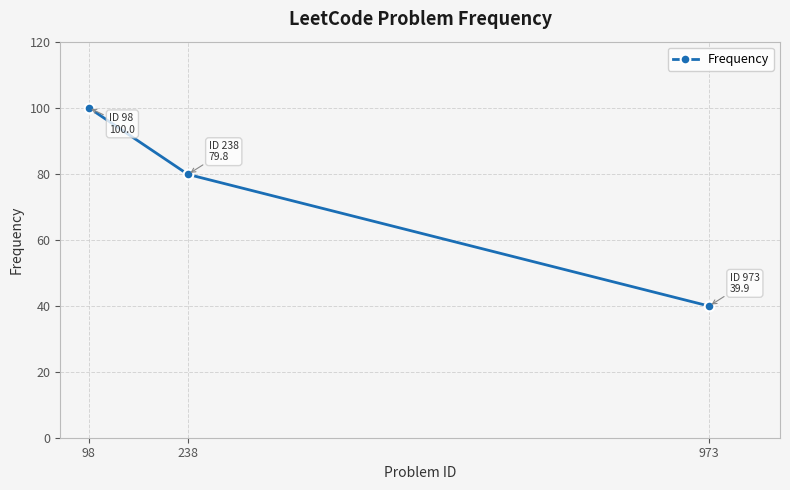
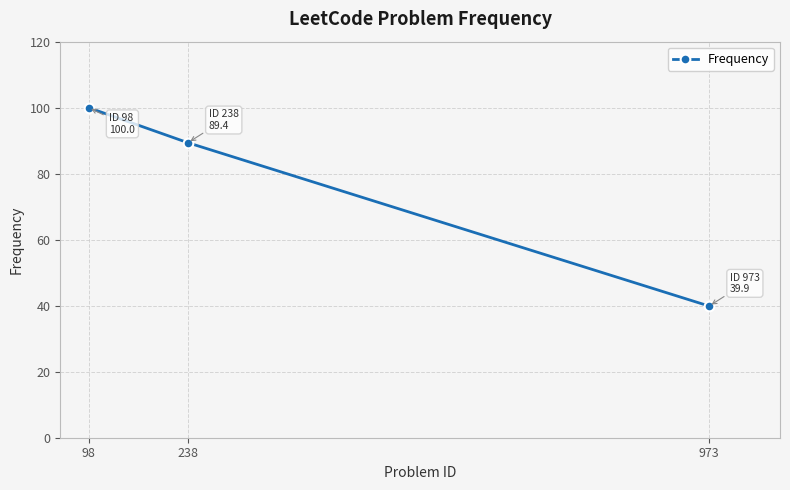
  {
-   "238": 79.8
+   "238": 89.4
  }
